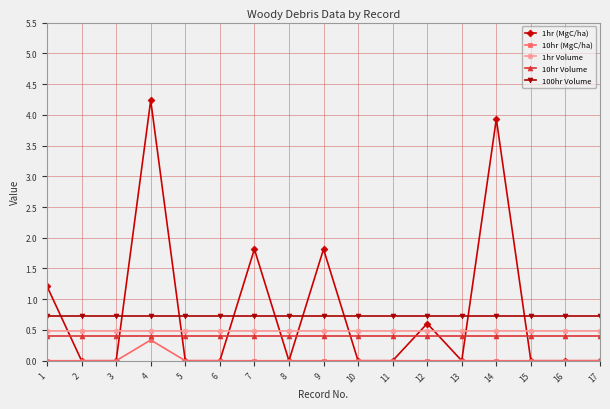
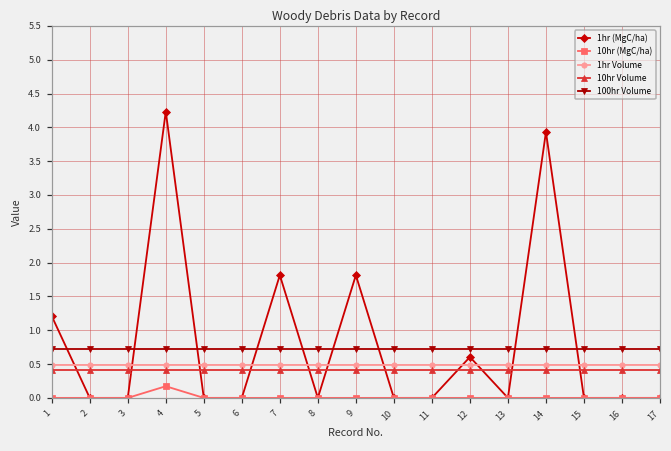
  {
    "10hr (MgC/ha)": {
      "1": 0.0,
-     "4": 0.3,
+     "4": 0.2,
      "7": 0.0,
      "9": 0.0,
      "12": 0.0,
      "14": 0.0
    },
    "1hr Volume": {
      "1": 0.5,
      "2": 0.5,
      "3": 0.5,
      "4": 0.5,
      "5": 0.5,
      "6": 0.5,
      "7": 0.5,
      "8": 0.5,
      "9": 0.5,
      "10": 0.5,
      "11": 0.5,
      "12": 0.5,
      "13": 0.5,
      "14": 0.5,
      "15": 0.5,
      "16": 0.5,
      "17": 0.5
    },
    "10hr Volume": {
      "1": 0.4,
      "2": 0.4,
      "3": 0.4,
      "4": 0.4,
      "5": 0.4,
      "6": 0.4,
      "7": 0.4,
      "8": 0.4,
      "9": 0.4,
      "10": 0.4,
      "11": 0.4,
      "12": 0.4,
      "13": 0.4,
      "14": 0.4,
      "15": 0.4,
      "16": 0.4,
      "17": 0.4
    }
  }
